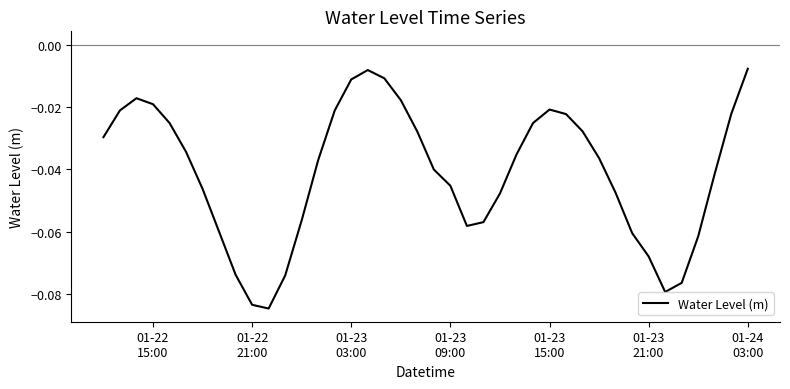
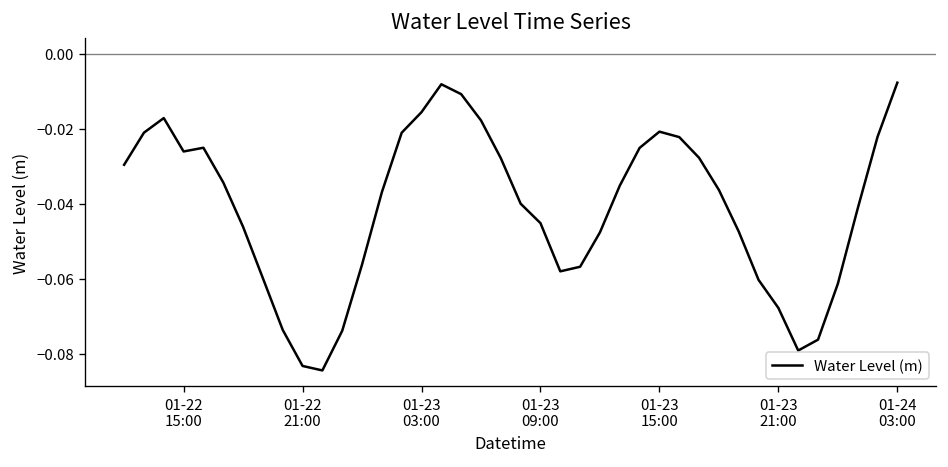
  {
-   "01-22 15:00": -0.019,
+   "01-22 15:00": -0.026,
    "01-22 21:00": -0.083,
-   "01-23 03:00": -0.011,
+   "01-23 03:00": -0.016,
    "01-23 09:00": -0.045,
    "01-23 15:00": -0.021,
    "01-23 21:00": -0.068,
    "01-24 03:00": -0.008
  }
